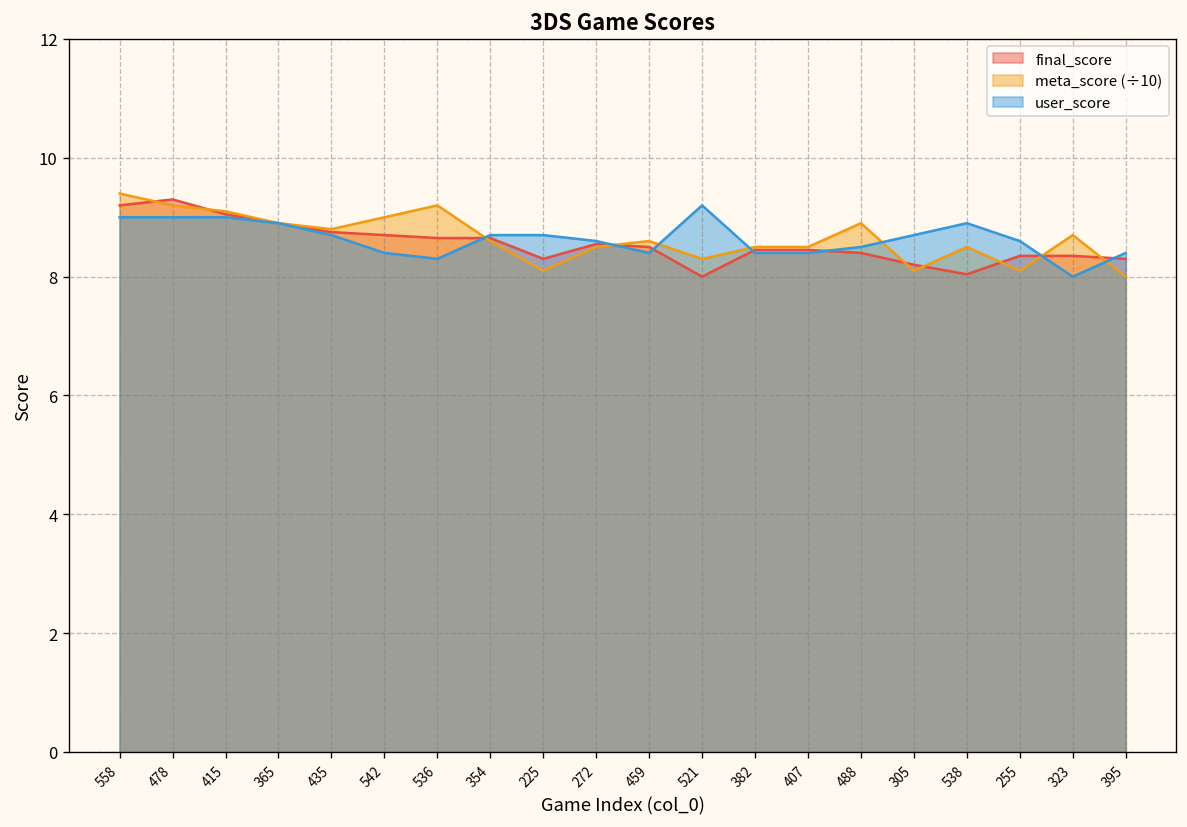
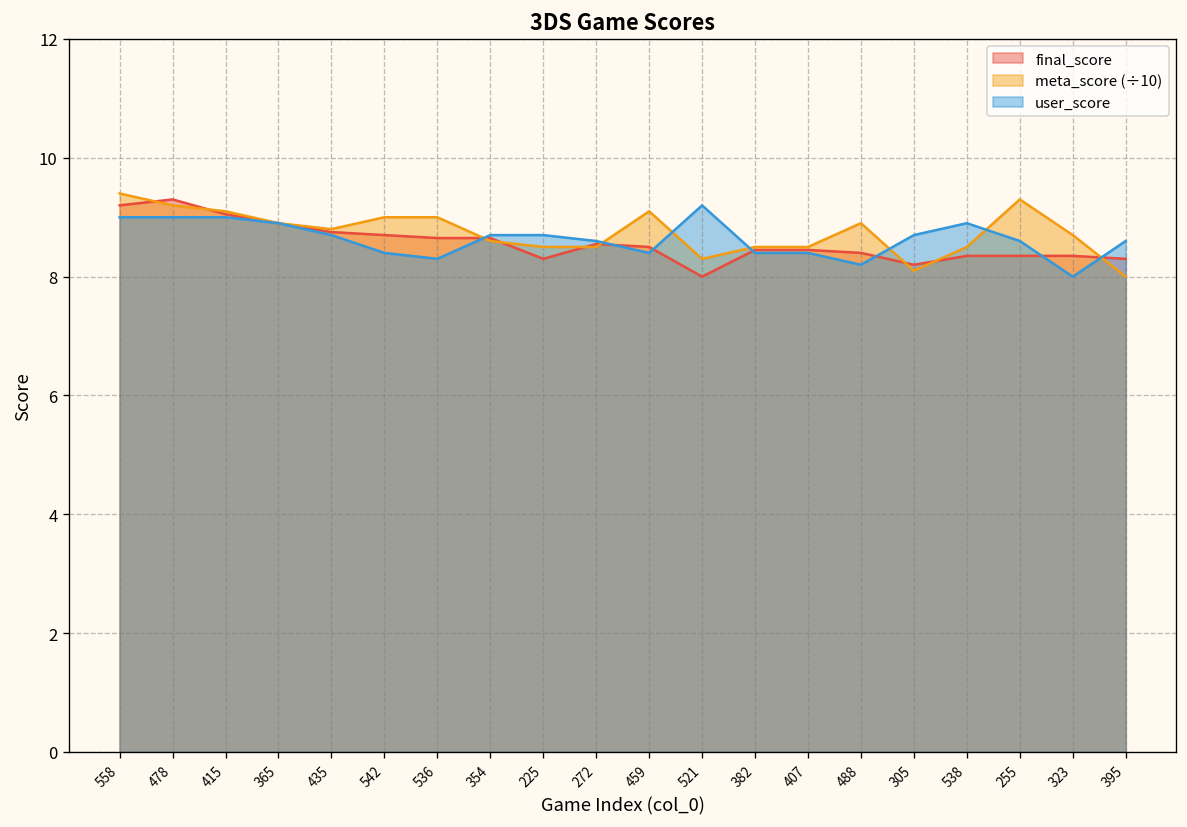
  {
    "final_score": {
      "558": 9.2,
      "478": 9.3,
      "542": 8.7,
      "536": 8.7,
      "225": 8.3,
      "459": 8.5,
      "521": 8.0,
      "488": 8.4,
      "305": 8.2,
-     "538": 8.0,
+     "538": 8.4,
      "255": 8.4,
      "323": 8.4,
      "395": 8.3
    },
    "meta_score (÷10)": {
      "558": 9.4,
      "478": 9.2,
      "542": 9.0,
-     "536": 9.2,
-     "225": 8.1,
-     "459": 8.6,
+     "536": 9.0,
+     "225": 8.5,
+     "459": 9.1,
      "521": 8.3,
      "488": 8.9,
      "305": 8.1,
      "538": 8.5,
-     "255": 8.1,
+     "255": 9.3,
      "323": 8.7,
      "395": 8.0
    },
    "user_score": {
      "558": 9.0,
      "478": 9.0,
      "542": 8.4,
      "536": 8.3,
      "225": 8.7,
      "459": 8.4,
      "521": 9.2,
-     "488": 8.5,
+     "488": 8.2,
      "305": 8.7,
      "538": 8.9,
      "255": 8.6,
      "323": 8.0,
-     "395": 8.4
+     "395": 8.6
    }
  }
